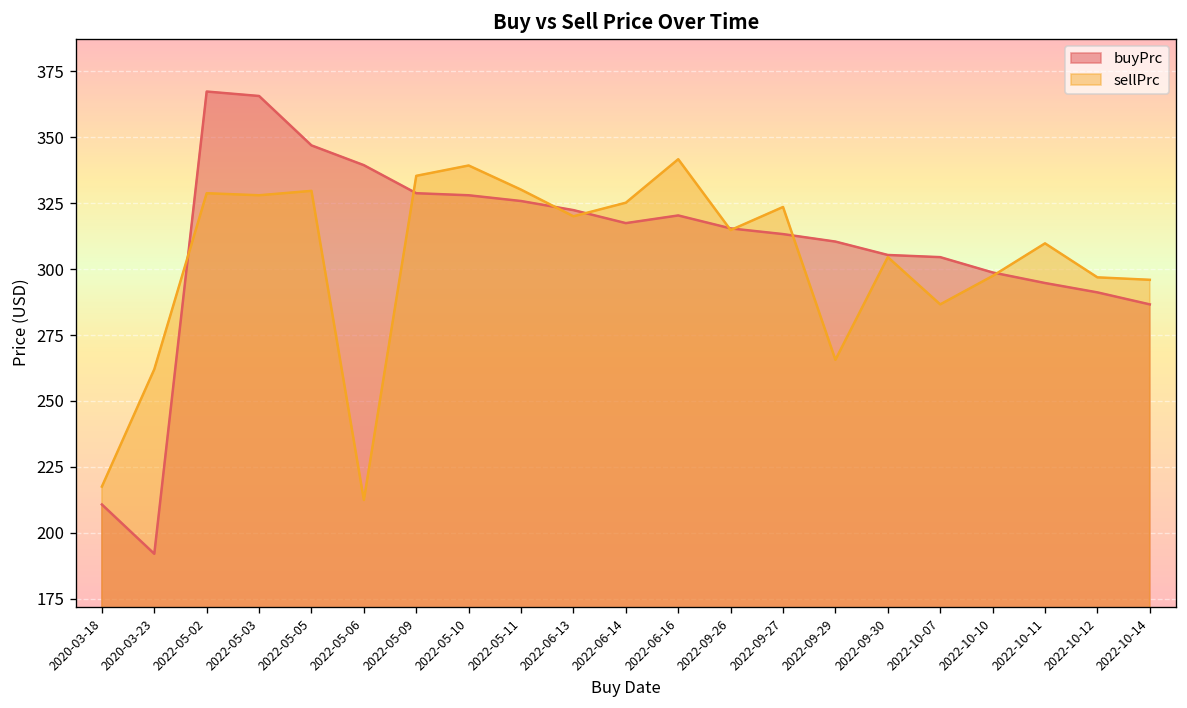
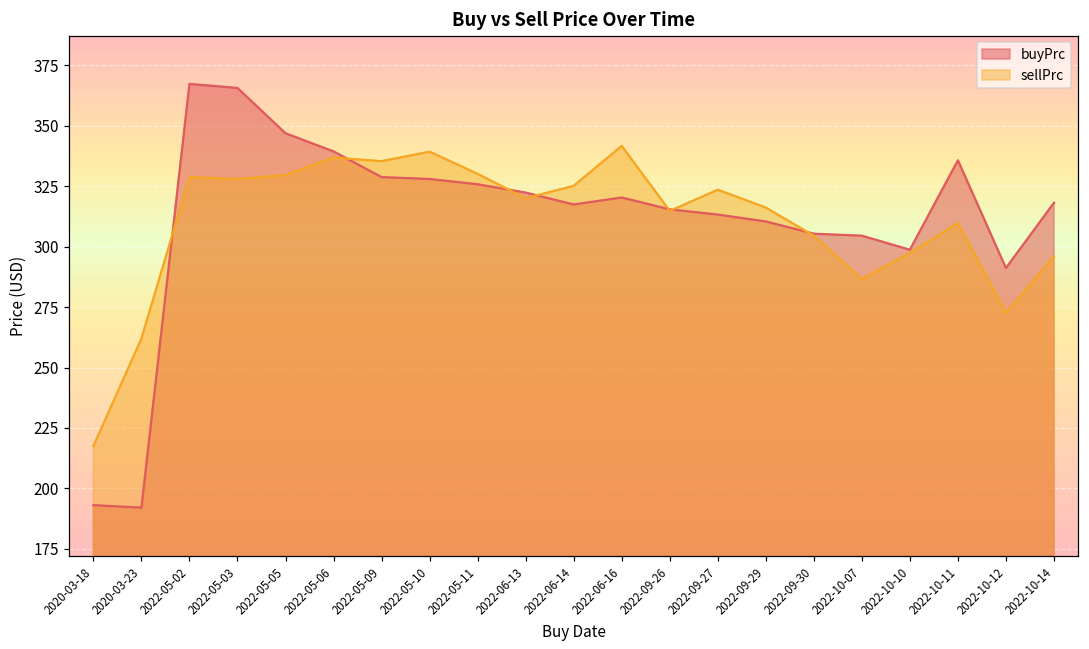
  {
    "buyPrc": {
-     "2020-03-18": 211,
+     "2020-03-18": 193,
      "2020-03-23": 192,
      "2022-05-02": 367,
      "2022-05-03": 366,
      "2022-05-05": 347,
      "2022-05-06": 339,
      "2022-05-09": 329,
      "2022-05-10": 328,
      "2022-05-11": 326,
      "2022-06-13": 322,
      "2022-06-14": 317,
      "2022-06-16": 320,
      "2022-09-27": 313,
      "2022-09-29": 310,
      "2022-10-07": 305,
      "2022-10-10": 299,
-     "2022-10-11": 295,
+     "2022-10-11": 336,
      "2022-10-12": 291,
-     "2022-10-14": 287
+     "2022-10-14": 318
    },
    "sellPrc": {
      "2020-03-18": 218,
      "2020-03-23": 262,
      "2022-05-02": 329,
      "2022-05-03": 328,
      "2022-05-05": 330,
-     "2022-05-06": 212,
+     "2022-05-06": 337,
      "2022-05-09": 335,
      "2022-05-10": 339,
      "2022-05-11": 330,
      "2022-06-13": 320,
      "2022-06-14": 325,
      "2022-06-16": 342,
      "2022-09-27": 324,
-     "2022-09-29": 266,
+     "2022-09-29": 316,
      "2022-10-07": 287,
      "2022-10-10": 297,
      "2022-10-11": 310,
-     "2022-10-12": 297,
+     "2022-10-12": 273,
      "2022-10-14": 296
    }
  }
